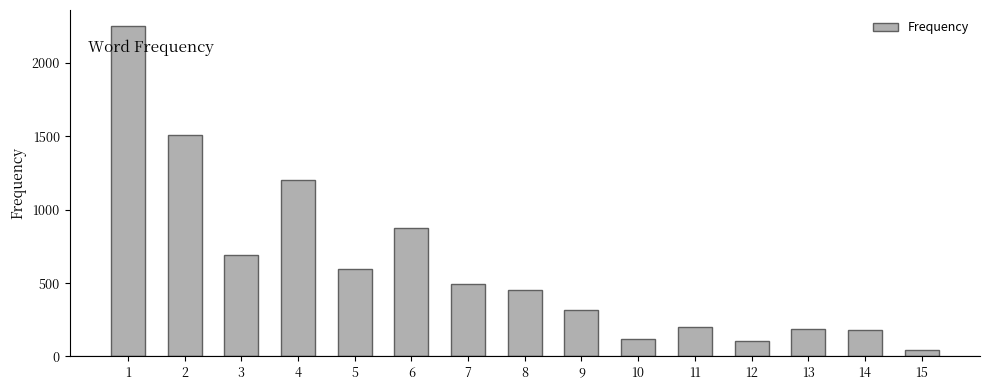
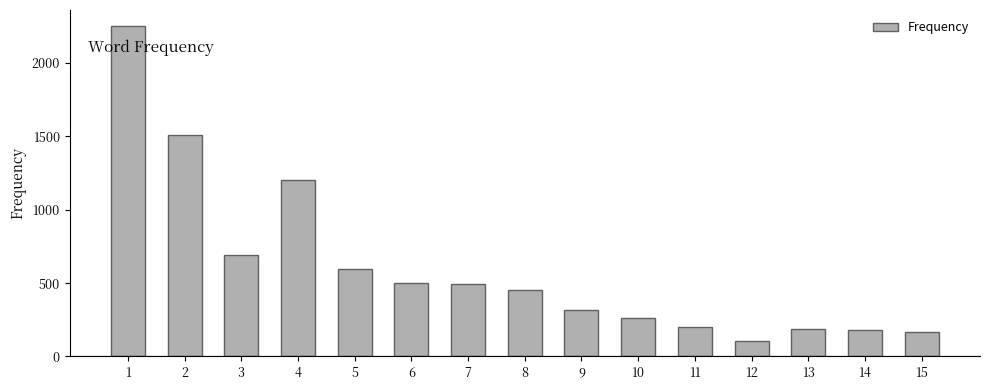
  {
    "1": 2250,
    "2": 1510,
    "3": 690,
    "4": 1210,
    "5": 600,
-   "6": 870,
+   "6": 500,
    "7": 500,
    "8": 460,
    "9": 320,
-   "10": 120,
+   "10": 260,
    "11": 200,
    "12": 110,
    "13": 180,
    "14": 180,
-   "15": 40
+   "15": 170
  }
